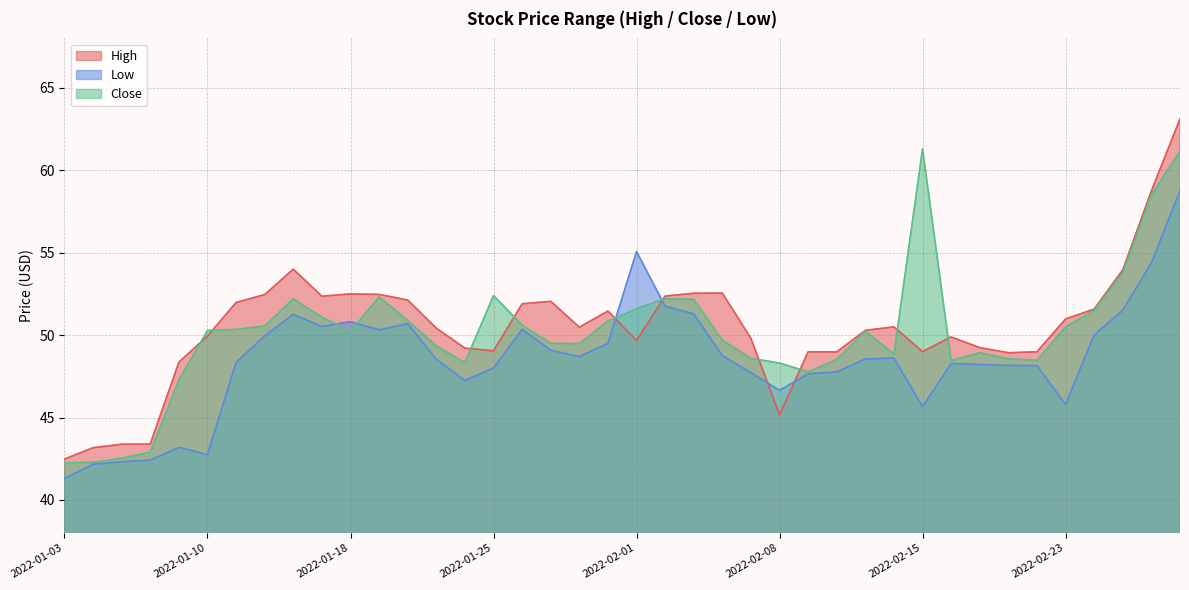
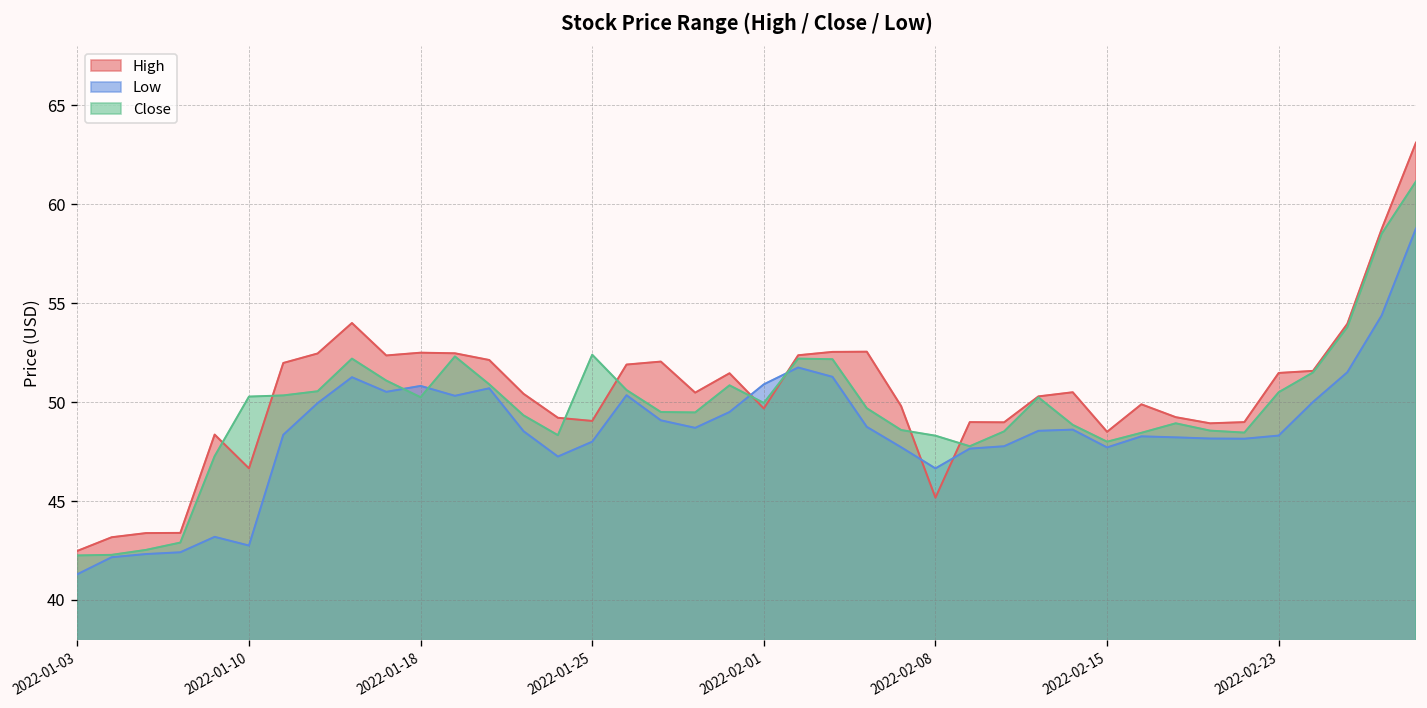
  {
    "High": {
      "2022-01-03": 42.5,
-     "2022-01-10": 49.9,
+     "2022-01-10": 46.7,
      "2022-01-18": 52.5,
      "2022-01-25": 49.0,
      "2022-02-01": 49.7,
      "2022-02-08": 45.2,
-     "2022-02-15": 49.0,
-     "2022-02-23": 51.0
+     "2022-02-15": 48.5,
+     "2022-02-23": 51.5
    },
    "Low": {
      "2022-01-03": 41.3,
      "2022-01-10": 42.8,
      "2022-01-18": 50.8,
      "2022-01-25": 48.0,
-     "2022-02-01": 55.1,
+     "2022-02-01": 50.9,
      "2022-02-08": 46.7,
-     "2022-02-15": 45.7,
-     "2022-02-23": 45.8
+     "2022-02-15": 47.7,
+     "2022-02-23": 48.3
    },
    "Close": {
      "2022-01-03": 42.3,
      "2022-01-10": 50.3,
      "2022-01-18": 50.2,
      "2022-01-25": 52.4,
-     "2022-02-01": 51.6,
+     "2022-02-01": 50.0,
      "2022-02-08": 48.3,
-     "2022-02-15": 61.3,
+     "2022-02-15": 48.0,
      "2022-02-23": 50.5
    }
  }
